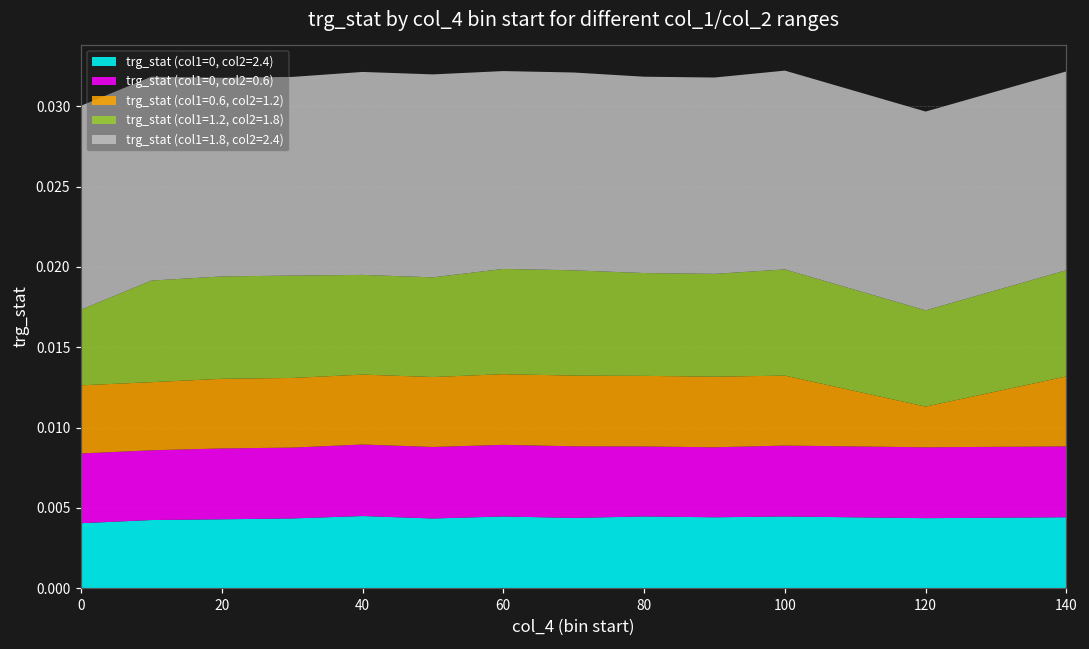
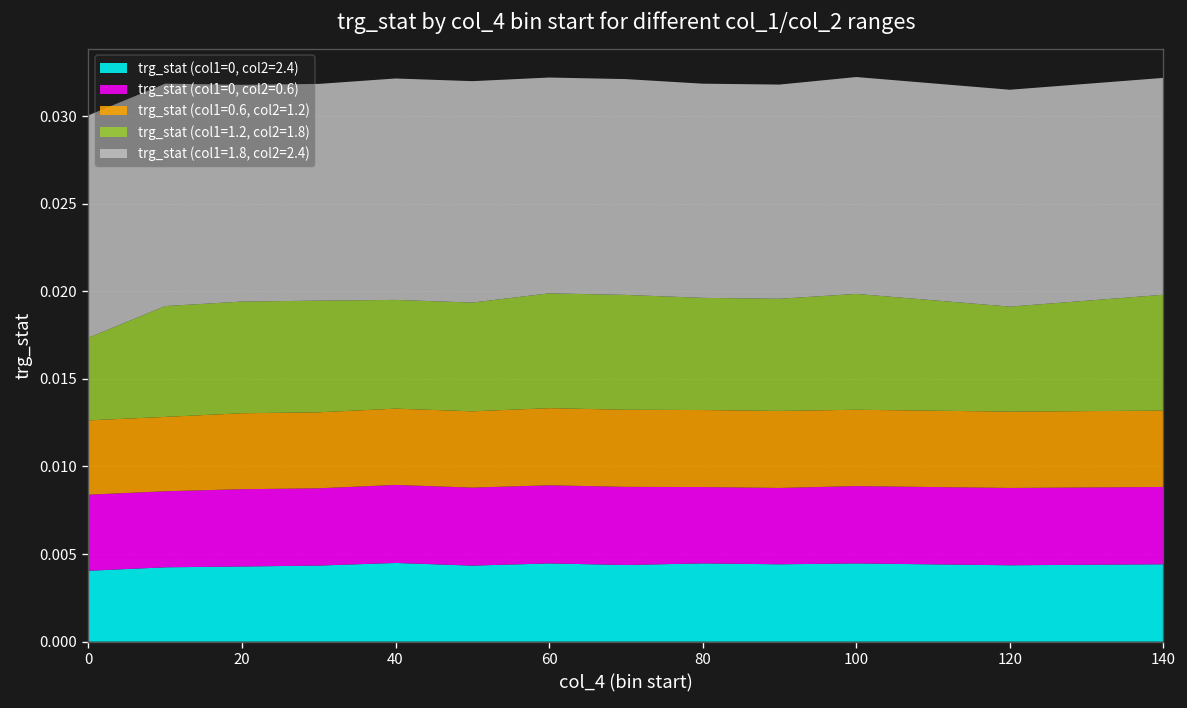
  {
    "trg_stat (col1=0, col2=2.4)": {
      "0": 0.0040,
      "20": 0.0043,
      "40": 0.0045,
      "60": 0.0045,
      "80": 0.0045,
      "100": 0.0045,
      "120": 0.0044,
      "140": 0.0044
    },
    "trg_stat (col1=0, col2=0.6)": {
      "0": 0.0043,
      "20": 0.0044,
      "40": 0.0045,
      "60": 0.0045,
      "80": 0.0044,
      "100": 0.0044,
      "120": 0.0044,
      "140": 0.0044
    },
    "trg_stat (col1=0.6, col2=1.2)": {
      "0": 0.0042,
      "20": 0.0043,
      "40": 0.0044,
      "60": 0.0044,
      "80": 0.0044,
      "100": 0.0044,
-     "120": 0.0025,
+     "120": 0.0044,
      "140": 0.0044
    },
    "trg_stat (col1=1.2, col2=1.8)": {
      "0": 0.0047,
      "20": 0.0064,
      "40": 0.0062,
      "60": 0.0066,
      "80": 0.0064,
      "100": 0.0066,
      "120": 0.0060,
      "140": 0.0066
    },
    "trg_stat (col1=1.8, col2=2.4)": {
      "0": 0.0127,
      "40": 0.0126,
      "60": 0.0123,
      "80": 0.0122,
      "100": 0.0124,
      "120": 0.0124,
      "140": 0.0124
    }
  }
